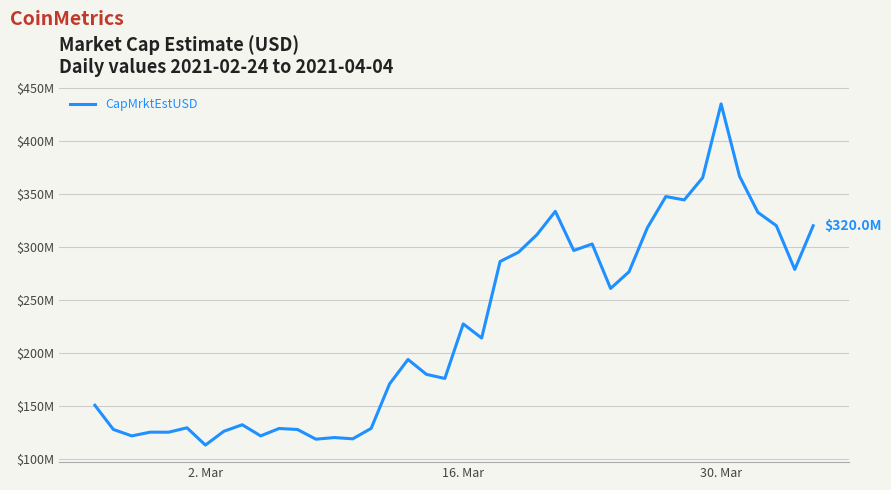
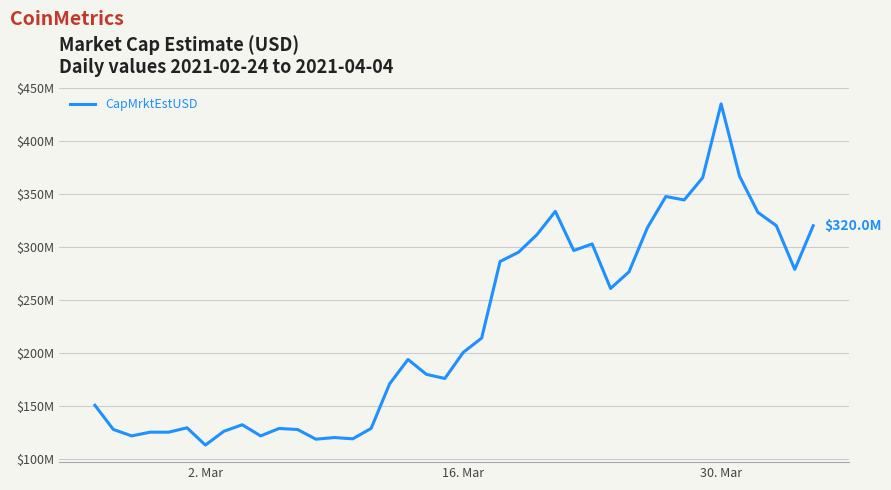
  {
    "2. Mar": "$113000000",
-   "16. Mar": "$227000000",
+   "16. Mar": "$200000000",
    "30. Mar": "$435000000"
  }
